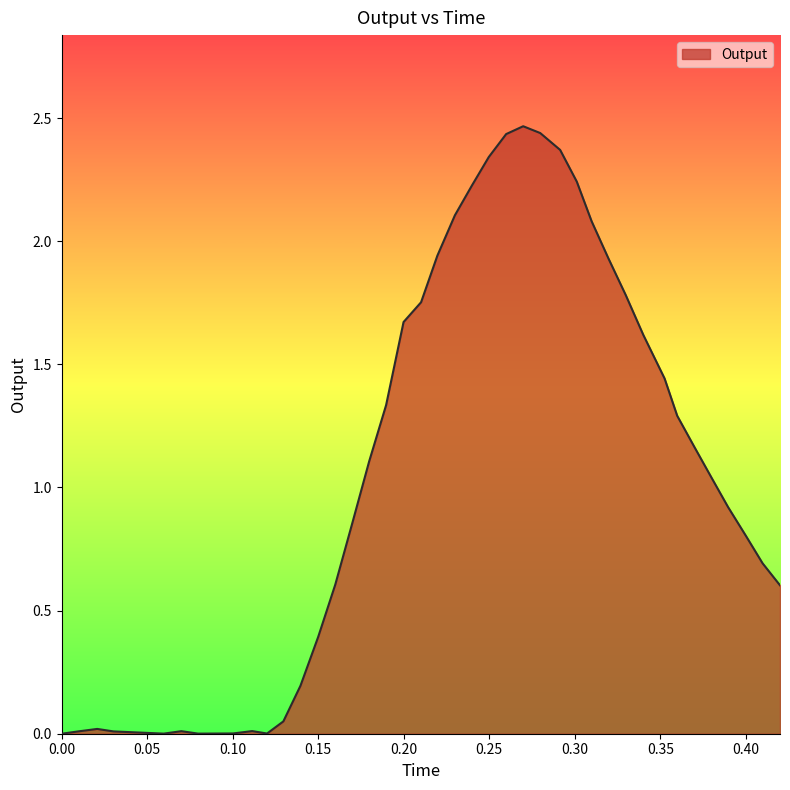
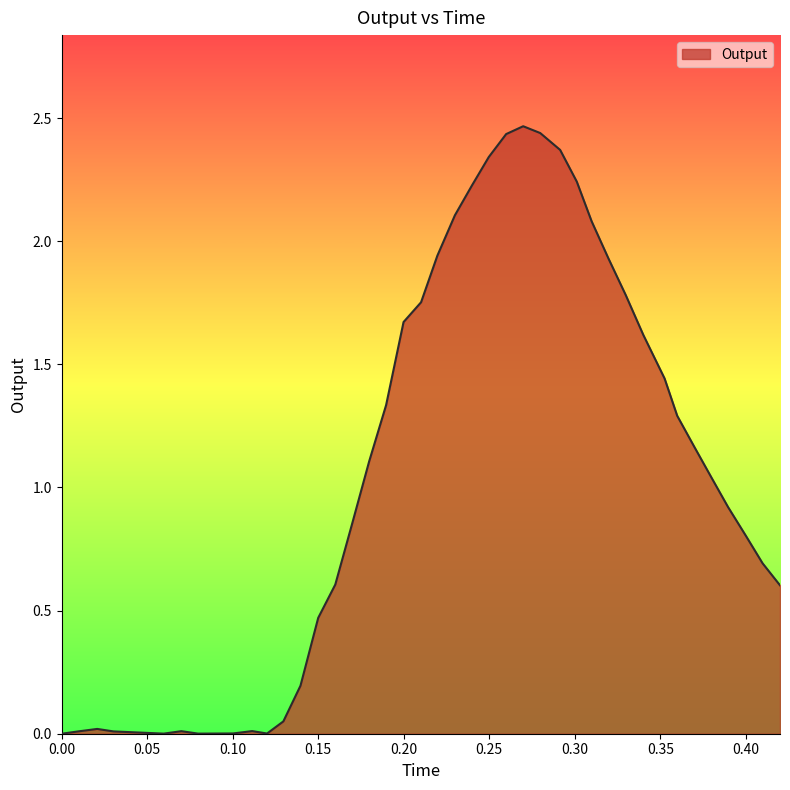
  {
    "0.00": 0.00,
-   "0.15": 0.39,
+   "0.15": 0.47,
    "0.20": 1.67,
    "0.40": 0.80
  }
